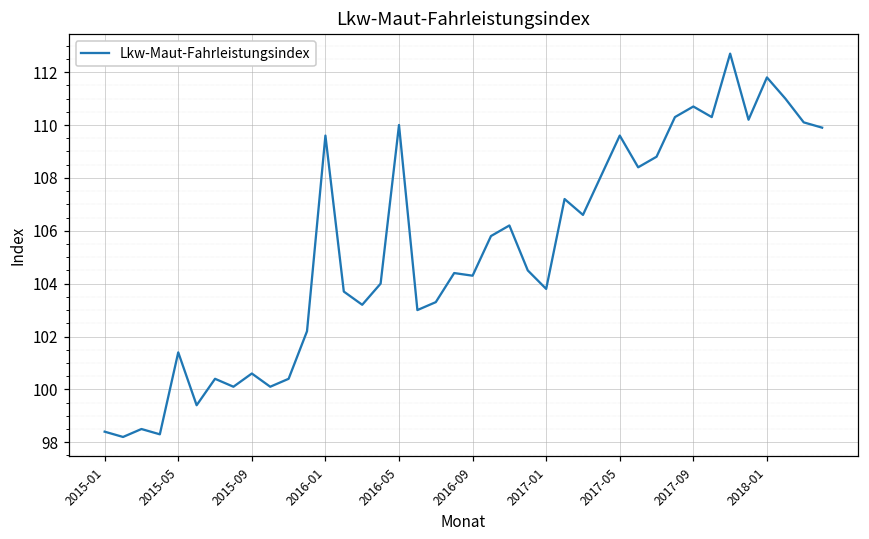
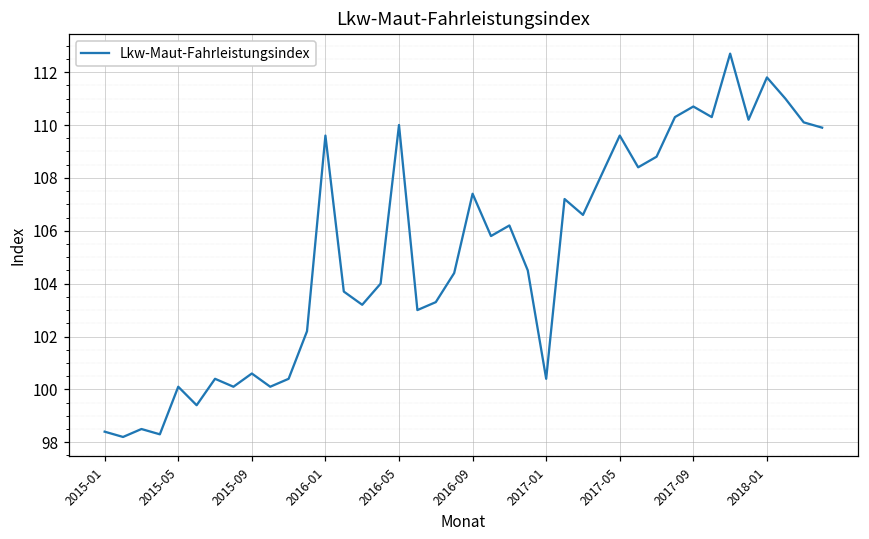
  {
    "2015-01": 98.4,
-   "2015-05": 101.4,
+   "2015-05": 100.1,
    "2015-09": 100.6,
    "2016-01": 109.6,
    "2016-05": 110.0,
-   "2016-09": 104.3,
-   "2017-01": 103.8,
+   "2016-09": 107.4,
+   "2017-01": 100.4,
    "2017-05": 109.6,
    "2017-09": 110.7,
    "2018-01": 111.8
  }
